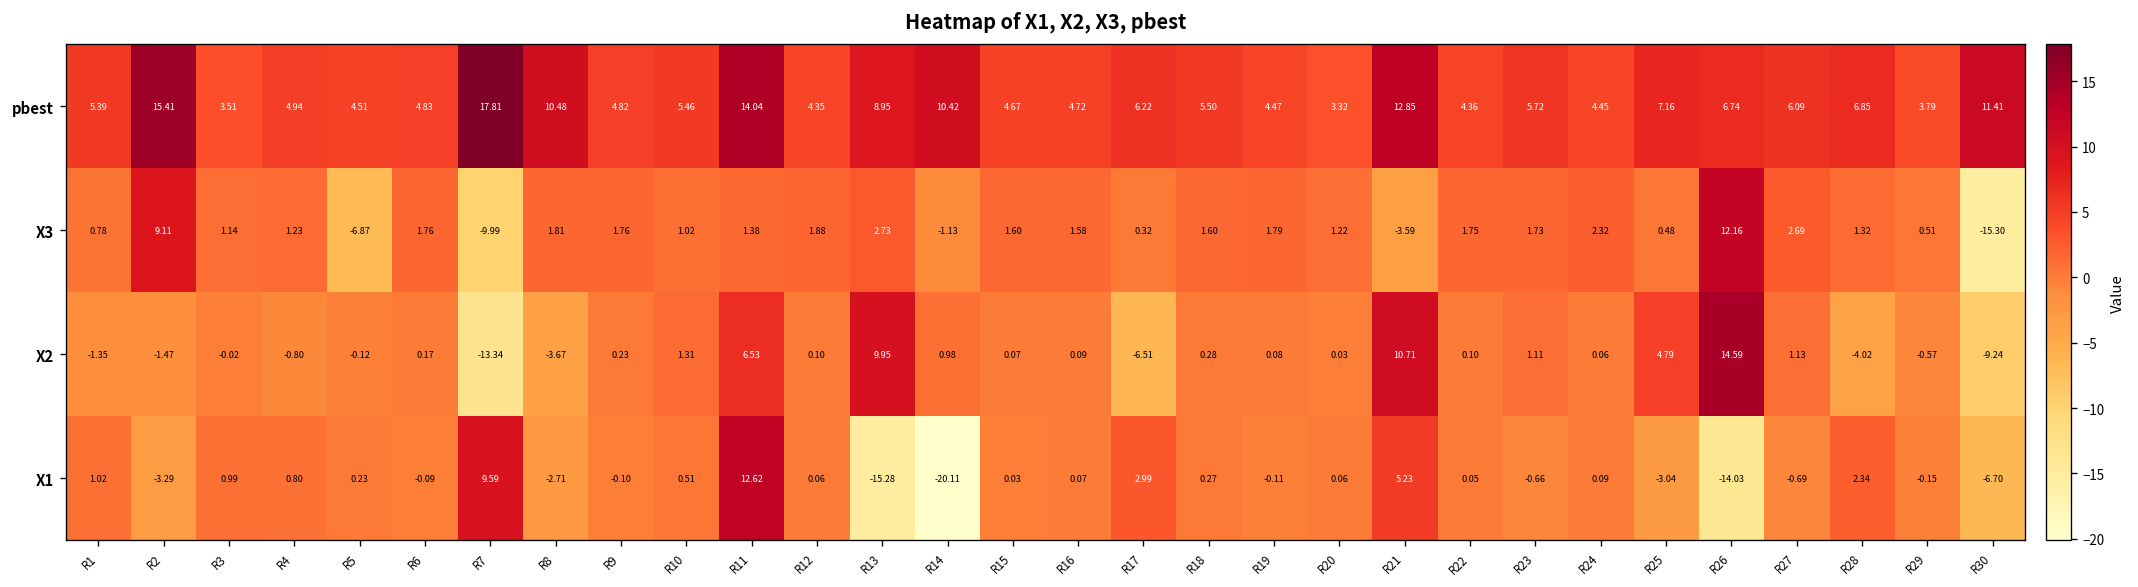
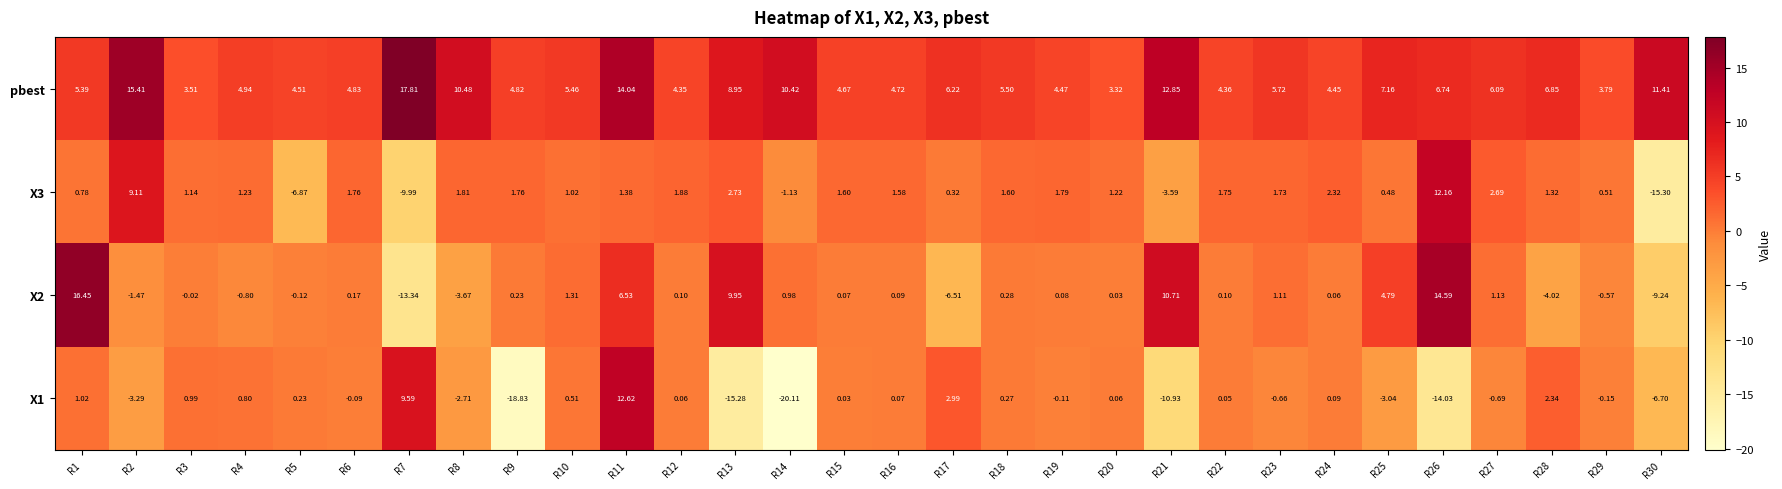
  {
    "pbest": {
      "R1": 5.39,
      "R2": 15.41,
      "R3": 3.51,
      "R4": 4.94,
      "R5": 4.51,
      "R6": 4.83,
      "R7": 17.81,
      "R8": 10.48,
      "R9": 4.82,
      "R10": 5.46,
      "R11": 14.04,
      "R12": 4.35,
      "R13": 8.95,
      "R14": 10.42,
      "R15": 4.67,
      "R16": 4.72,
      "R17": 6.22,
      "R18": 5.50,
      "R19": 4.47,
      "R20": 3.32,
      "R21": 12.85,
      "R22": 4.36,
      "R23": 5.72,
      "R24": 4.45,
      "R25": 7.16,
      "R26": 6.74,
      "R27": 6.09,
      "R28": 6.85,
      "R29": 3.79,
      "R30": 11.41
    },
    "X3": {
      "R1": 0.78,
      "R2": 9.11,
      "R3": 1.14,
      "R4": 1.23,
      "R5": -6.87,
      "R6": 1.76,
      "R7": -9.99,
      "R8": 1.81,
      "R9": 1.76,
      "R10": 1.02,
      "R11": 1.38,
      "R12": 1.88,
      "R13": 2.73,
      "R14": -1.13,
      "R15": 1.60,
      "R16": 1.58,
      "R17": 0.32,
      "R18": 1.60,
      "R19": 1.79,
      "R20": 1.22,
      "R21": -3.59,
      "R22": 1.75,
      "R23": 1.73,
      "R24": 2.32,
      "R25": 0.48,
      "R26": 12.16,
      "R27": 2.69,
      "R28": 1.32,
      "R29": 0.51,
      "R30": -15.30
    },
    "X2": {
-     "R1": -1.35,
+     "R1": 16.45,
      "R2": -1.47,
      "R3": -0.02,
      "R4": -0.80,
      "R5": -0.12,
      "R6": 0.17,
      "R7": -13.34,
      "R8": -3.67,
      "R9": 0.23,
      "R10": 1.31,
      "R11": 6.53,
      "R12": 0.10,
      "R13": 9.95,
      "R14": 0.98,
      "R15": 0.07,
      "R16": 0.09,
      "R17": -6.51,
      "R18": 0.28,
      "R19": 0.08,
      "R20": 0.03,
      "R21": 10.71,
      "R22": 0.10,
      "R23": 1.11,
      "R24": 0.06,
      "R25": 4.79,
      "R26": 14.59,
      "R27": 1.13,
      "R28": -4.02,
      "R29": -0.57,
      "R30": -9.24
    },
    "X1": {
      "R1": 1.02,
      "R2": -3.29,
      "R3": 0.99,
      "R4": 0.80,
      "R5": 0.23,
      "R6": -0.09,
      "R7": 9.59,
      "R8": -2.71,
-     "R9": -0.10,
+     "R9": -18.83,
      "R10": 0.51,
      "R11": 12.62,
      "R12": 0.06,
      "R13": -15.28,
      "R14": -20.11,
      "R15": 0.03,
      "R16": 0.07,
      "R17": 2.99,
      "R18": 0.27,
      "R19": -0.11,
      "R20": 0.06,
-     "R21": 5.23,
+     "R21": -10.93,
      "R22": 0.05,
      "R23": -0.66,
      "R24": 0.09,
      "R25": -3.04,
      "R26": -14.03,
      "R27": -0.69,
      "R28": 2.34,
      "R29": -0.15,
      "R30": -6.70
    }
  }
